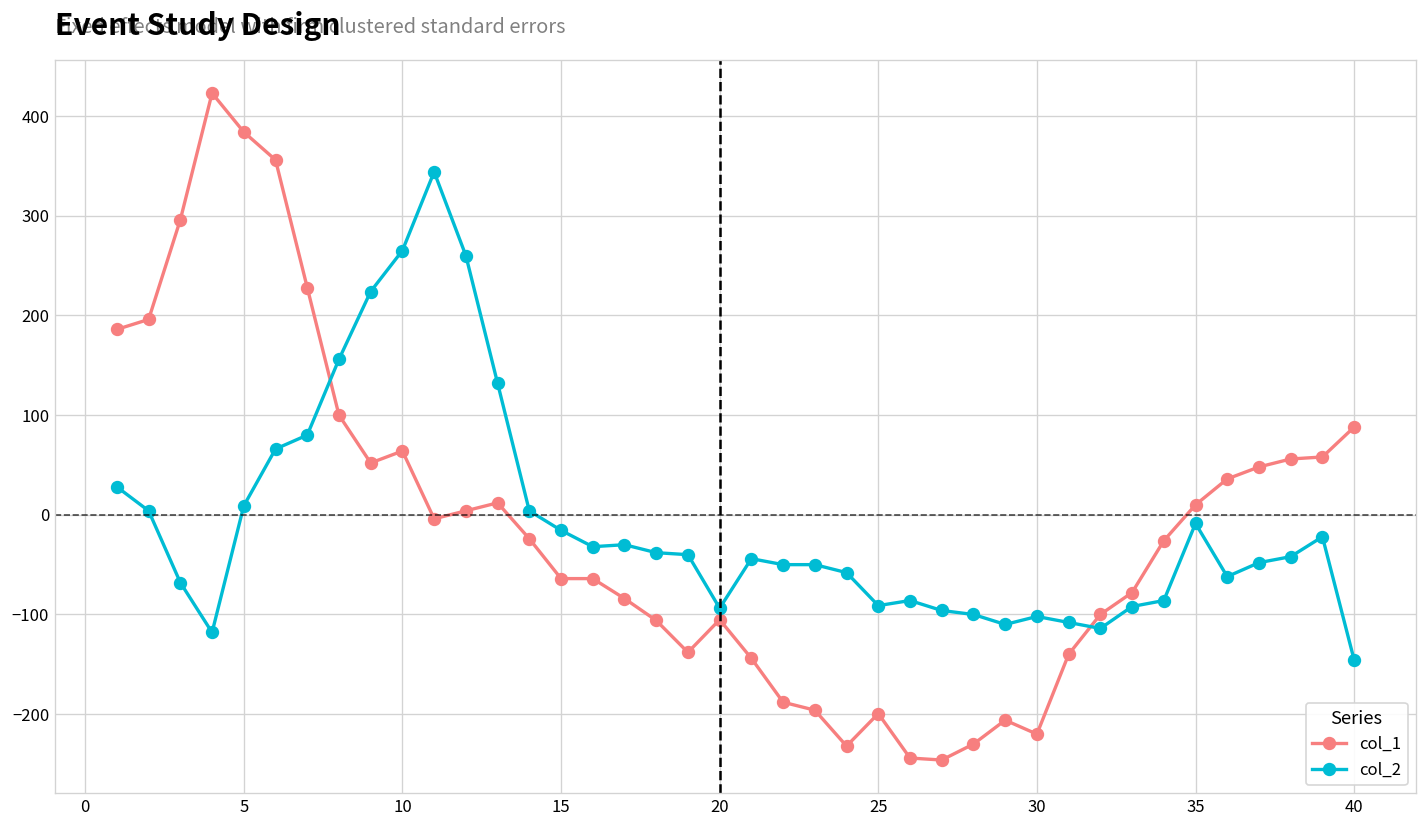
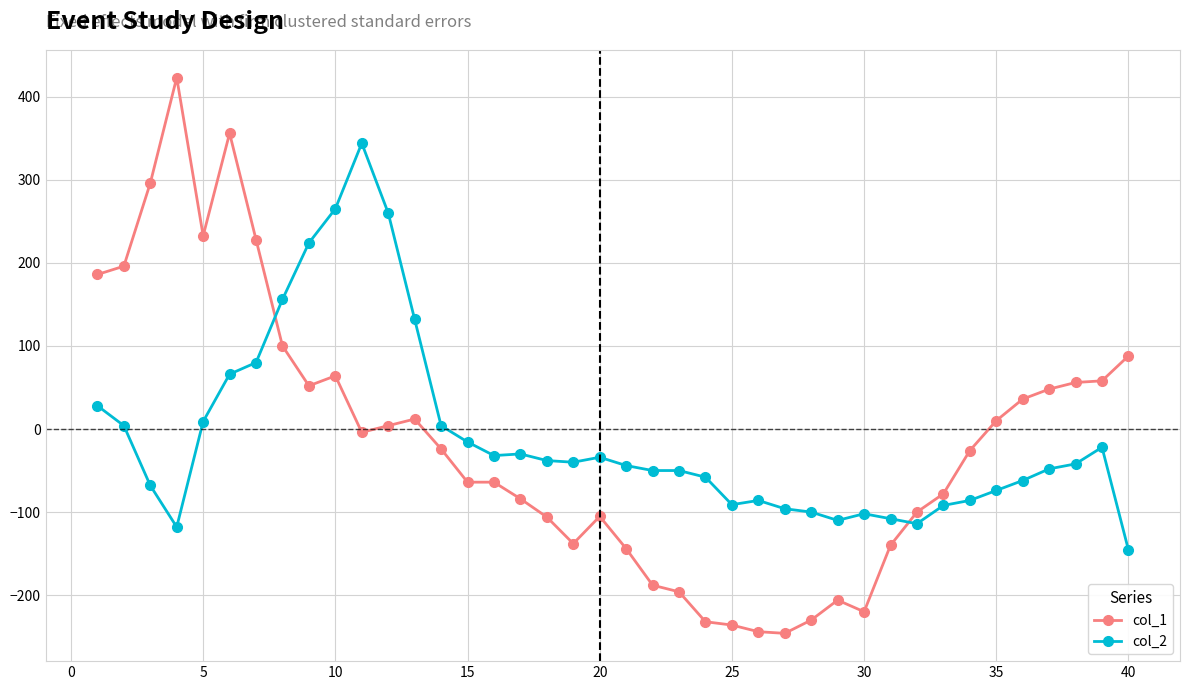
  {
    "col_1": {
-     "5": 380,
+     "5": 230,
      "10": 60,
      "15": -60,
      "20": -110,
-     "25": -200,
+     "25": -240,
      "30": -220,
      "35": 10,
      "40": 90
    },
    "col_2": {
      "5": 10,
      "10": 270,
      "15": -20,
-     "20": -90,
+     "20": -30,
      "25": -90,
      "30": -100,
-     "35": -10,
+     "35": -70,
      "40": -150
    }
  }
